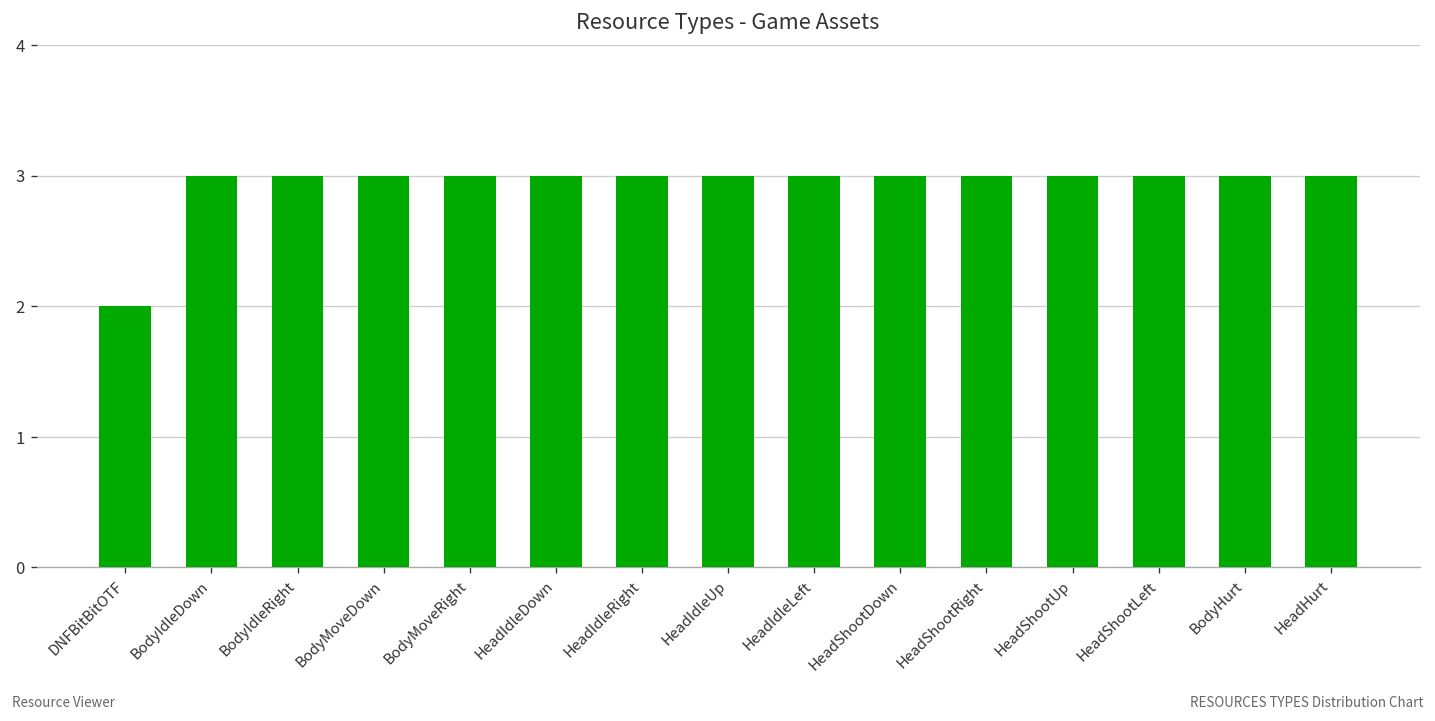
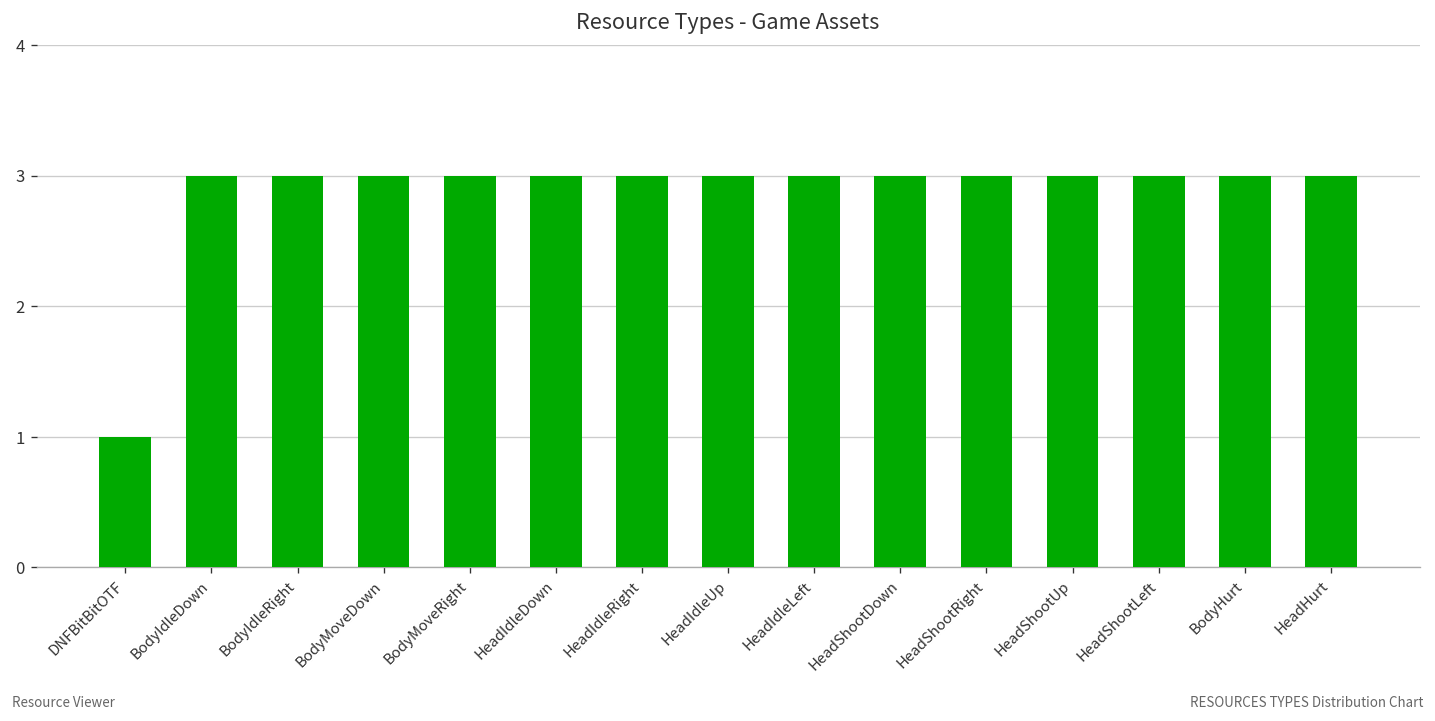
  {
-   "DNFBitBitOTF": 2,
+   "DNFBitBitOTF": 1,
    "BodyIdleDown": 3,
    "BodyIdleRight": 3,
    "BodyMoveDown": 3,
    "BodyMoveRight": 3,
    "HeadIdleDown": 3,
    "HeadIdleRight": 3,
    "HeadIdleUp": 3,
    "HeadIdleLeft": 3,
    "HeadShootDown": 3,
    "HeadShootRight": 3,
    "HeadShootUp": 3,
    "HeadShootLeft": 3,
    "BodyHurt": 3,
    "HeadHurt": 3
  }
